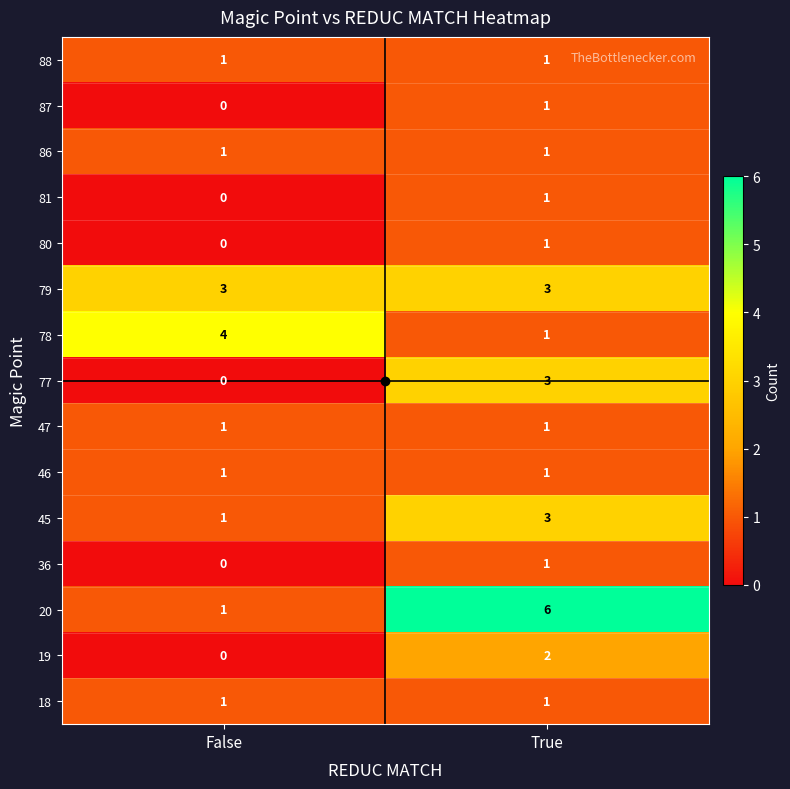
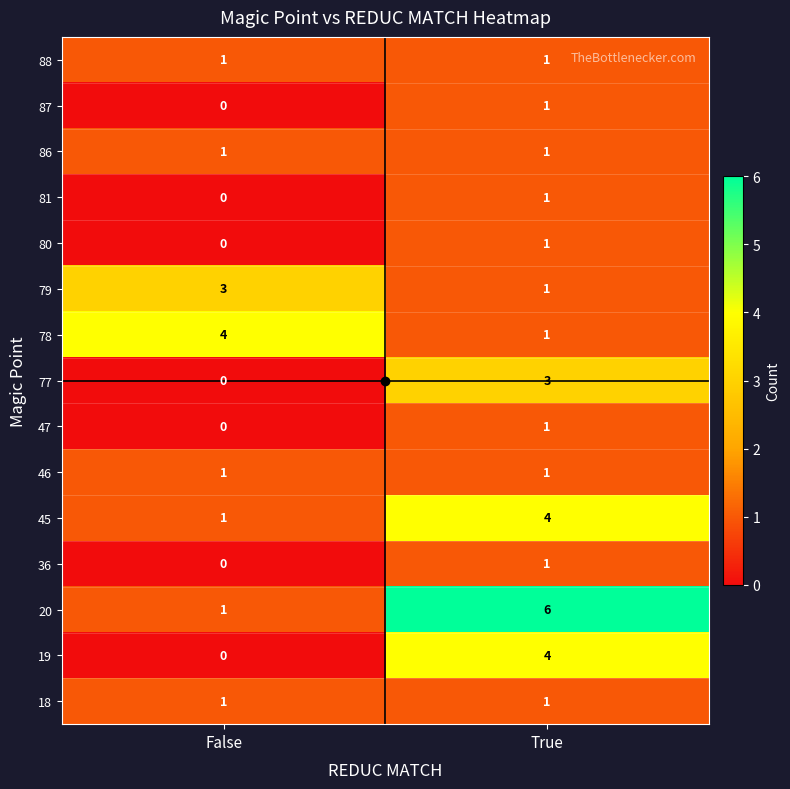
  {
    "88": {
      "False": 1
    },
    "87": {
      "False": 0,
      "True": 1
    },
    "86": {
      "False": 1,
      "True": 1
    },
    "81": {
      "False": 0,
      "True": 1
    },
    "80": {
      "False": 0,
      "True": 1
    },
    "79": {
      "False": 3,
-     "True": 3
+     "True": 1
    },
    "78": {
      "False": 4,
      "True": 1
    },
    "77": {
      "False": 0,
      "True": 3
    },
    "47": {
-     "False": 1,
+     "False": 0,
      "True": 1
    },
    "46": {
      "False": 1,
      "True": 1
    },
    "45": {
      "False": 1,
-     "True": 3
+     "True": 4
    },
    "36": {
      "False": 0,
      "True": 1
    },
    "20": {
      "False": 1,
      "True": 6
    },
    "19": {
      "False": 0,
-     "True": 2
+     "True": 4
    },
    "18": {
      "False": 1,
      "True": 1
    }
  }
